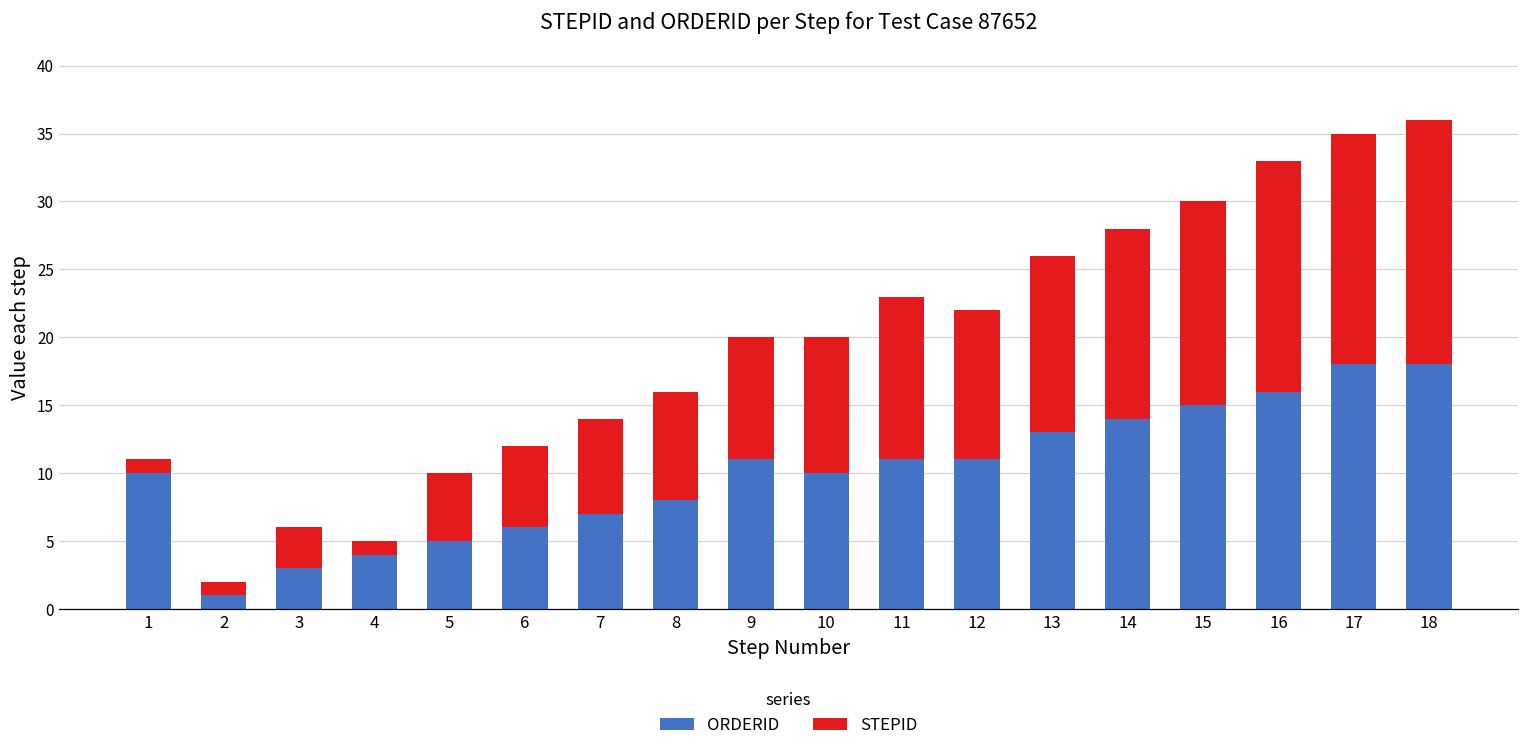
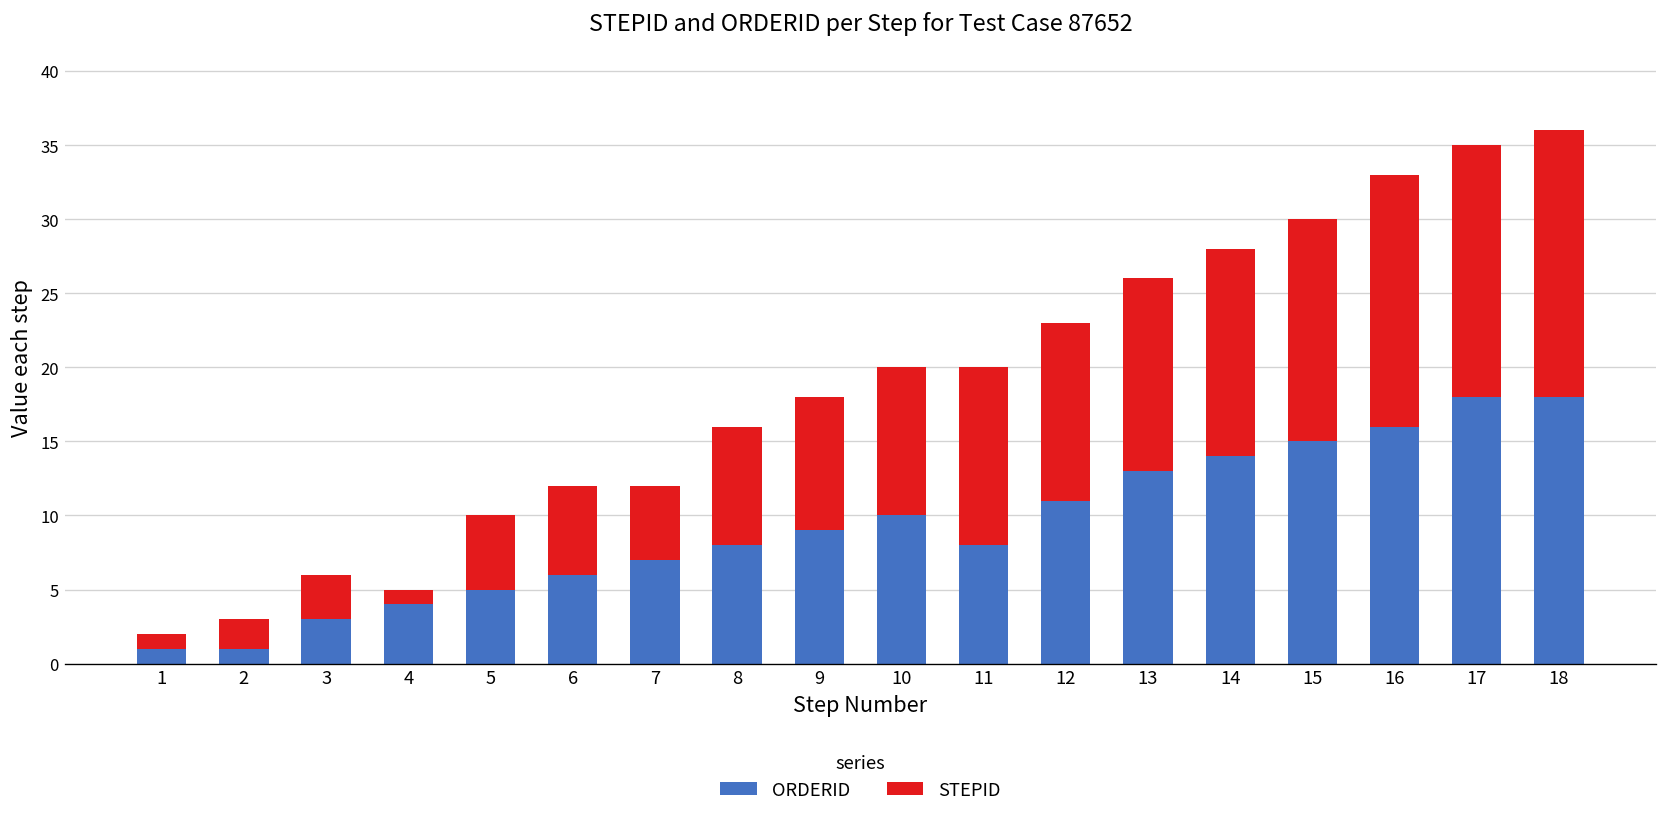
  {
    "ORDERID": {
-     "1": 10,
+     "1": 1,
      "2": 1,
      "3": 3,
      "4": 4,
      "5": 5,
      "6": 6,
      "7": 7,
      "8": 8,
-     "9": 11,
+     "9": 9,
      "10": 10,
-     "11": 11,
+     "11": 8,
      "12": 11,
      "13": 13,
      "14": 14,
      "15": 15,
      "16": 16,
      "17": 18,
      "18": 18
    },
    "STEPID": {
      "1": 1,
-     "2": 1,
+     "2": 2,
      "3": 3,
      "4": 1,
      "5": 5,
      "6": 6,
-     "7": 7,
+     "7": 5,
      "8": 8,
      "9": 9,
      "10": 10,
      "11": 12,
-     "12": 11,
+     "12": 12,
      "13": 13,
      "14": 14,
      "15": 15,
      "16": 17,
      "17": 17,
      "18": 18
    }
  }
